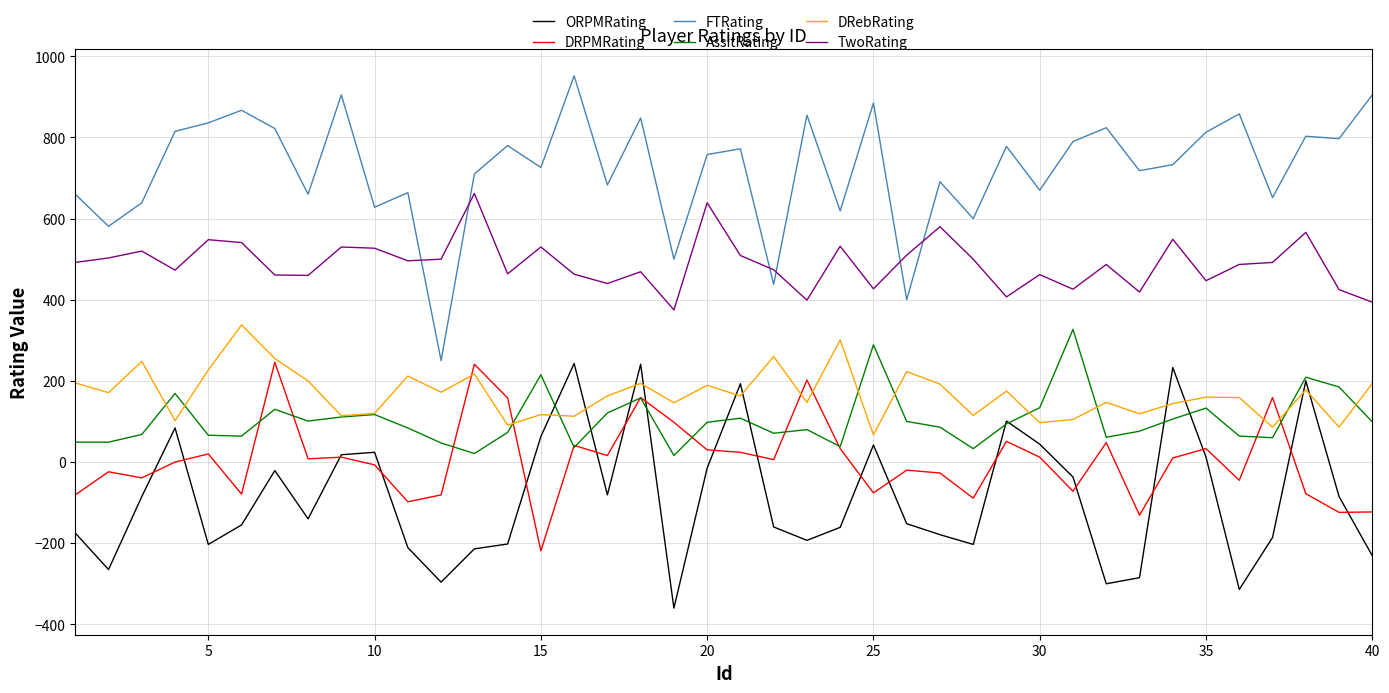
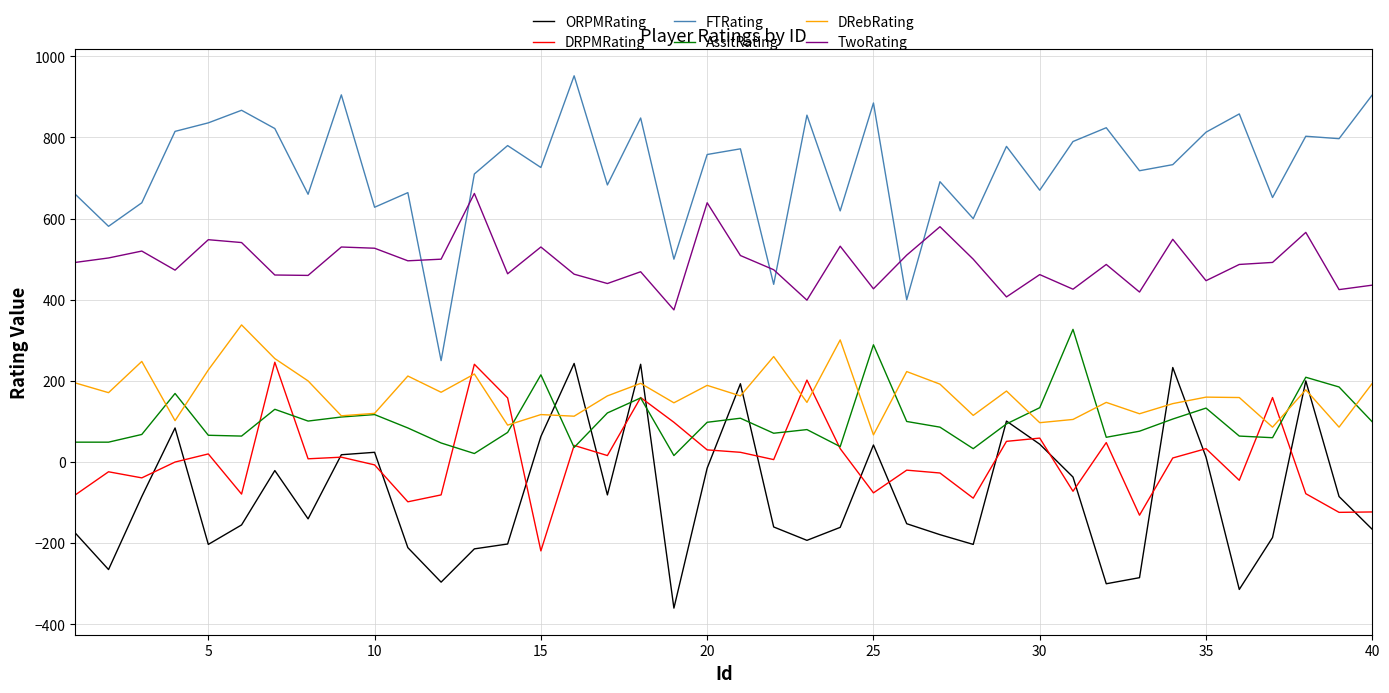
  {
    "ORPMRating": {
      "5": -200,
      "10": 20,
      "15": 60,
      "20": -20,
      "25": 40,
      "30": 40,
      "35": 10,
-     "40": -230
+     "40": -170
    },
    "DRPMRating": {
      "5": 20,
      "10": -10,
      "15": -220,
      "20": 30,
      "25": -80,
-     "30": 10,
+     "30": 60,
      "35": 30,
      "40": -120
    },
    "FTRating": {
      "5": 840,
      "10": 630,
      "15": 730,
      "20": 760,
      "25": 890,
      "30": 670,
      "35": 810,
      "40": 910
    },
    "AssitRating": {
      "5": 70,
      "15": 220,
      "20": 100,
      "25": 290,
      "30": 130,
      "35": 130,
      "40": 100
    },
    "DRebRating": {
      "5": 230,
      "15": 120,
      "20": 190,
      "25": 70,
      "30": 100,
      "35": 160,
      "40": 190
    },
    "TwoRating": {
      "5": 550,
      "10": 530,
      "15": 530,
      "20": 640,
      "25": 430,
      "30": 460,
      "35": 450,
-     "40": 390
+     "40": 440
    }
  }
